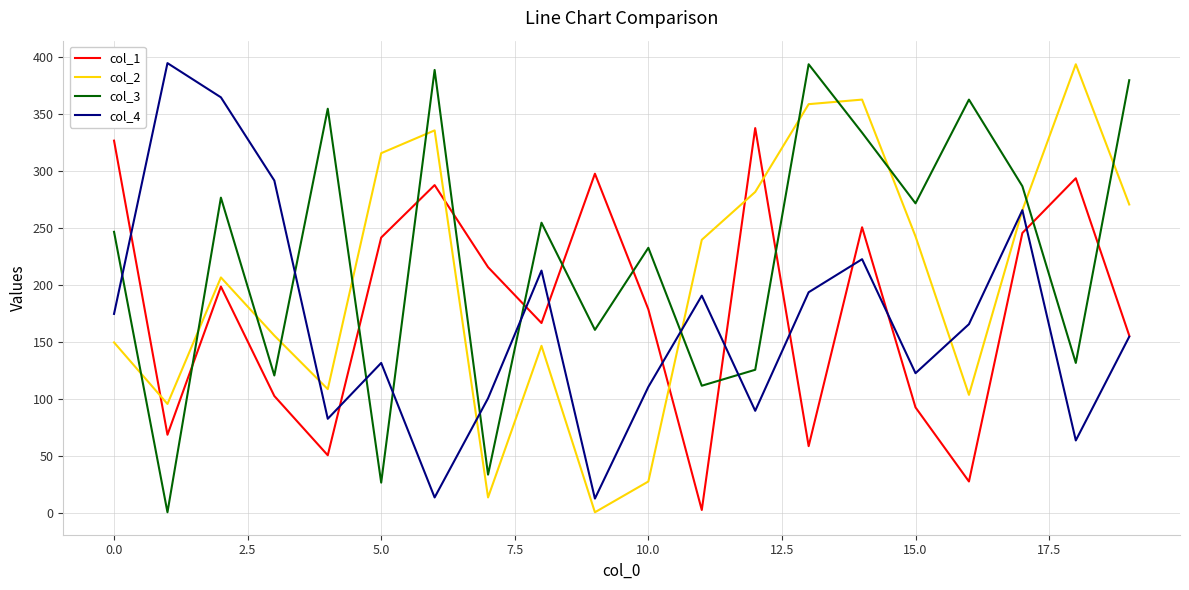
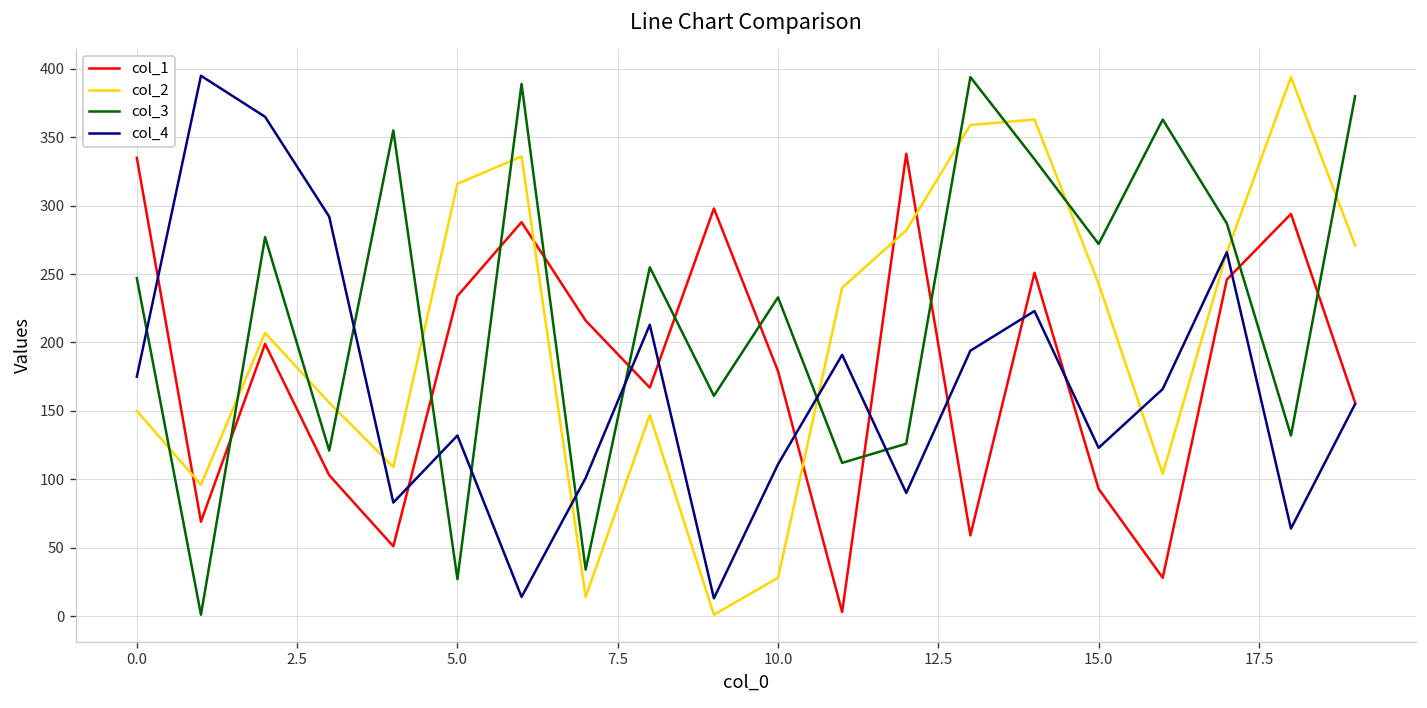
  {
    "col_1": {
-     "0.0": 327,
-     "5.0": 242,
+     "0.0": 335,
+     "5.0": 234,
      "10.0": 179,
      "15.0": 93
    },
    "col_2": {
      "0.0": 150,
      "5.0": 316,
      "10.0": 28,
      "15.0": 243
    },
    "col_3": {
      "0.0": 247,
      "5.0": 27,
      "10.0": 233,
      "15.0": 272
    },
    "col_4": {
      "0.0": 175,
      "5.0": 132,
      "10.0": 111,
      "15.0": 123
    }
  }
